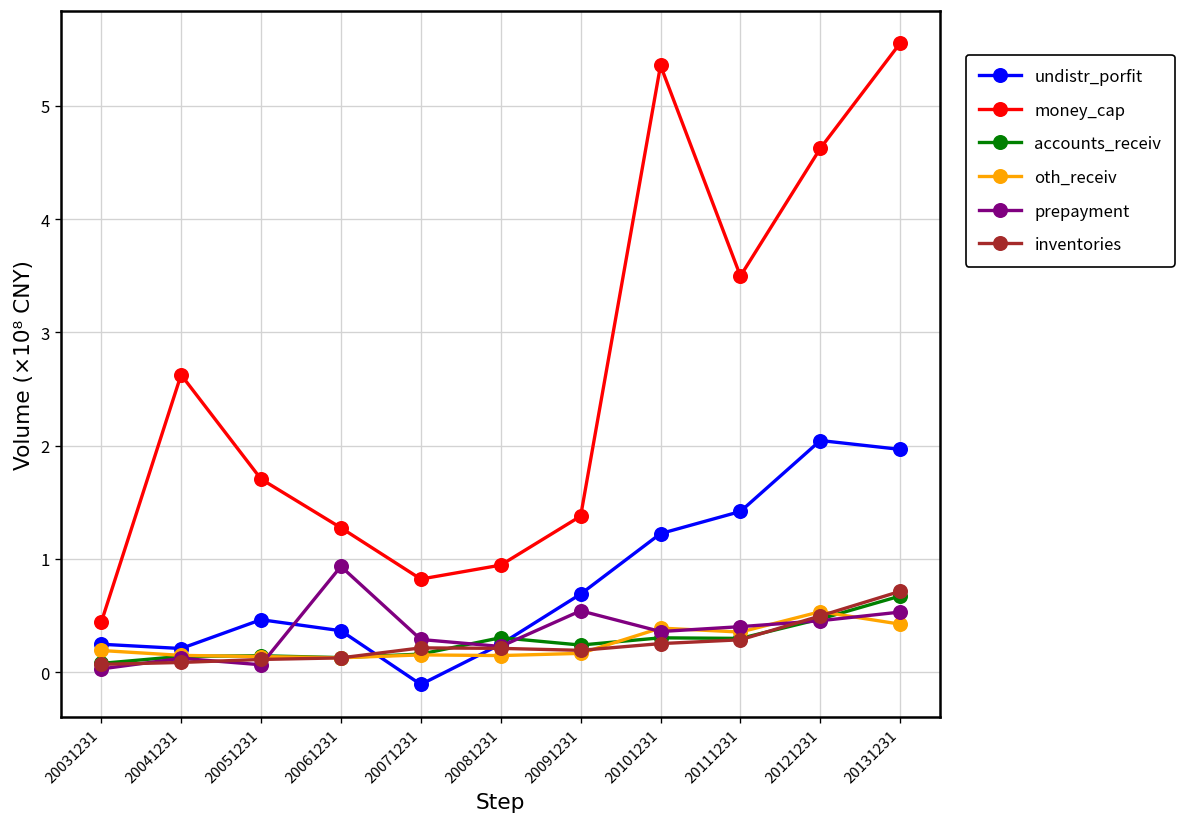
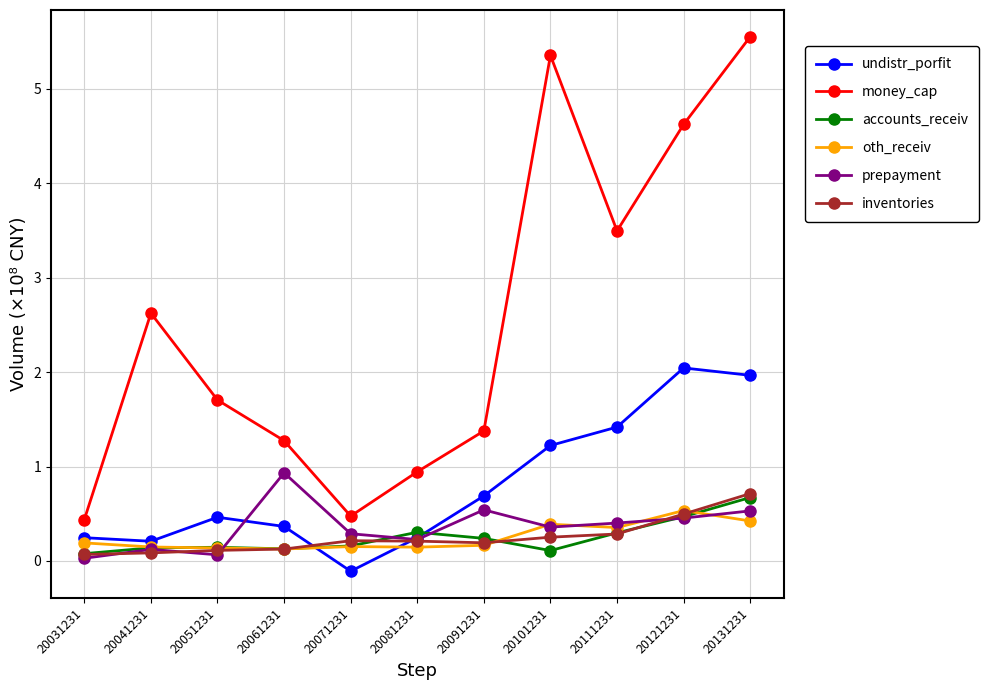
  {
    "undistr_porfit": {
      "20031231": 0.2,
      "20041231": 0.2,
      "20051231": 0.5,
      "20061231": 0.4,
      "20071231": -0.1,
      "20091231": 0.7,
      "20101231": 1.2,
      "20111231": 1.4,
      "20121231": 2.0,
      "20131231": 2.0
    },
    "money_cap": {
      "20031231": 0.4,
      "20041231": 2.6,
      "20051231": 1.7,
      "20061231": 1.3,
-     "20071231": 0.8,
+     "20071231": 0.5,
      "20081231": 0.9,
      "20091231": 1.4,
      "20101231": 5.4,
      "20111231": 3.5,
      "20121231": 4.6,
      "20131231": 5.6
    },
    "accounts_receiv": {
      "20081231": 0.3,
      "20091231": 0.2,
-     "20101231": 0.3,
+     "20101231": 0.1,
      "20131231": 0.7
    },
    "oth_receiv": {
      "20031231": 0.2,
      "20081231": 0.1,
      "20101231": 0.4,
      "20111231": 0.4,
      "20121231": 0.5,
      "20131231": 0.4
    },
    "prepayment": {
      "20031231": 0.0,
      "20051231": 0.1,
      "20061231": 0.9,
      "20071231": 0.3,
      "20091231": 0.5,
      "20101231": 0.4,
      "20111231": 0.4,
      "20131231": 0.5
    },
    "inventories": {
      "20041231": 0.1,
      "20071231": 0.2,
      "20101231": 0.3,
      "20121231": 0.5,
      "20131231": 0.7
    }
  }
